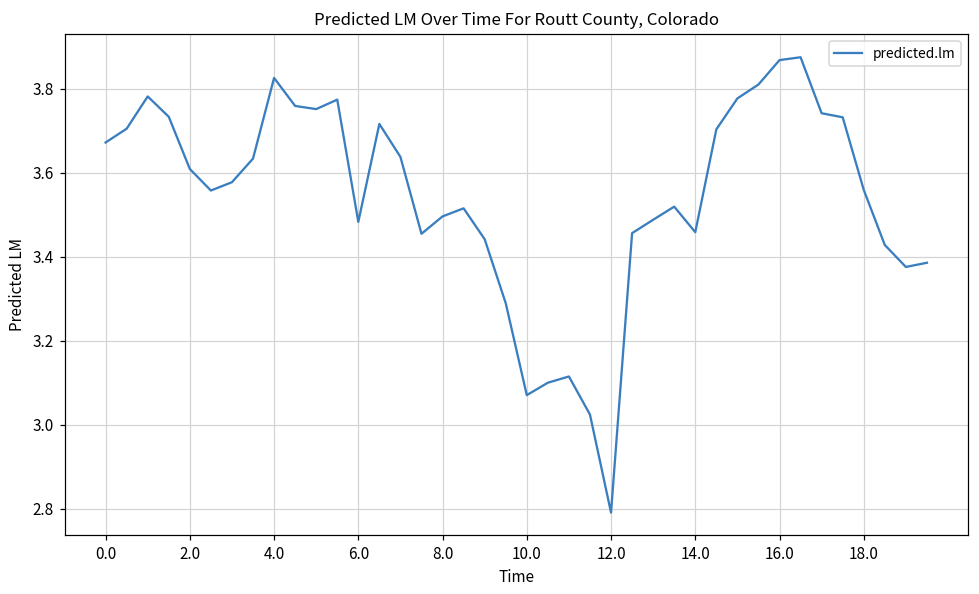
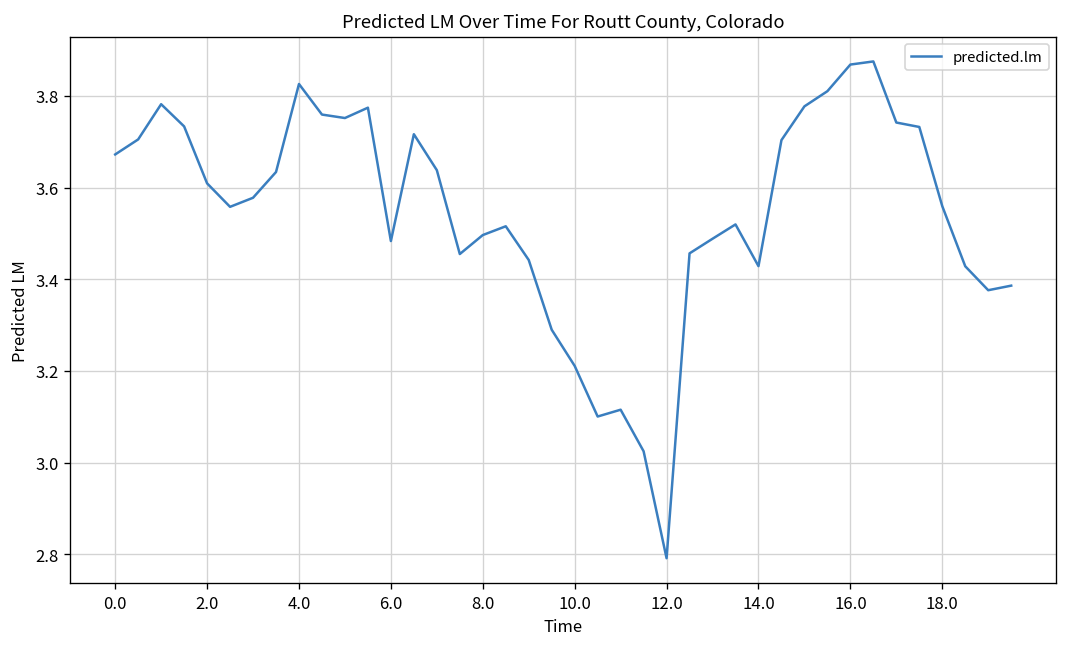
  {
    "0.0": 3.67,
    "2.0": 3.61,
    "4.0": 3.83,
    "6.0": 3.48,
    "8.0": 3.50,
-   "10.0": 3.07,
+   "10.0": 3.21,
    "12.0": 2.79,
-   "14.0": 3.46,
+   "14.0": 3.43,
    "16.0": 3.87,
    "18.0": 3.56
  }
